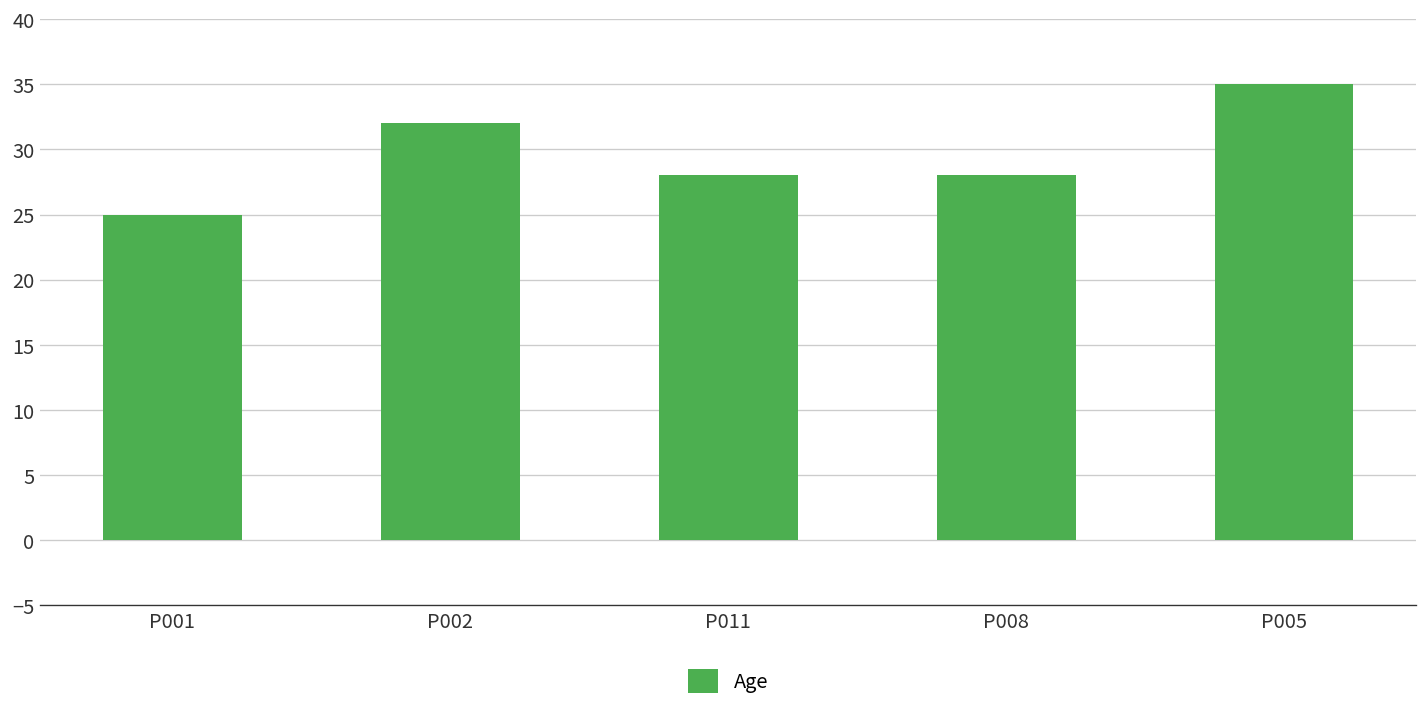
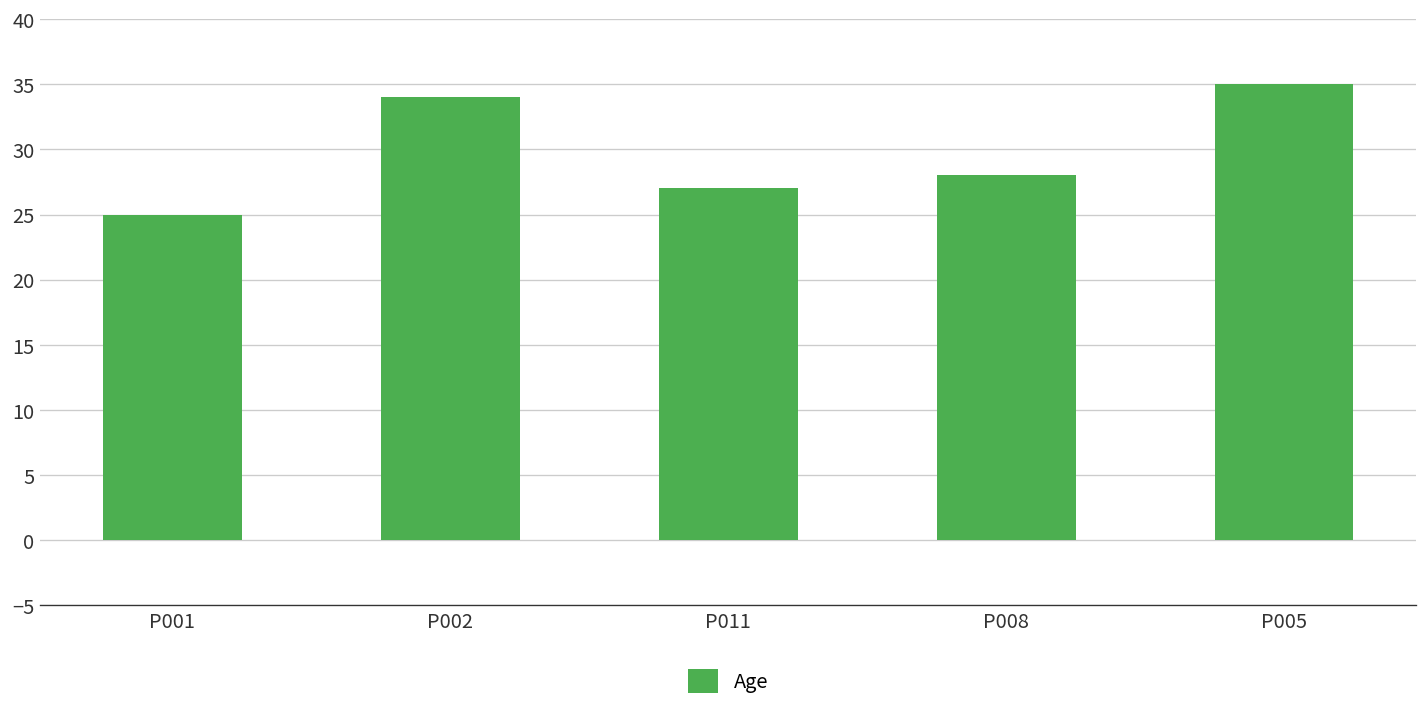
  {
    "P001": 25,
-   "P002": 32,
-   "P011": 28,
+   "P002": 34,
+   "P011": 27,
    "P008": 28,
    "P005": 35
  }
